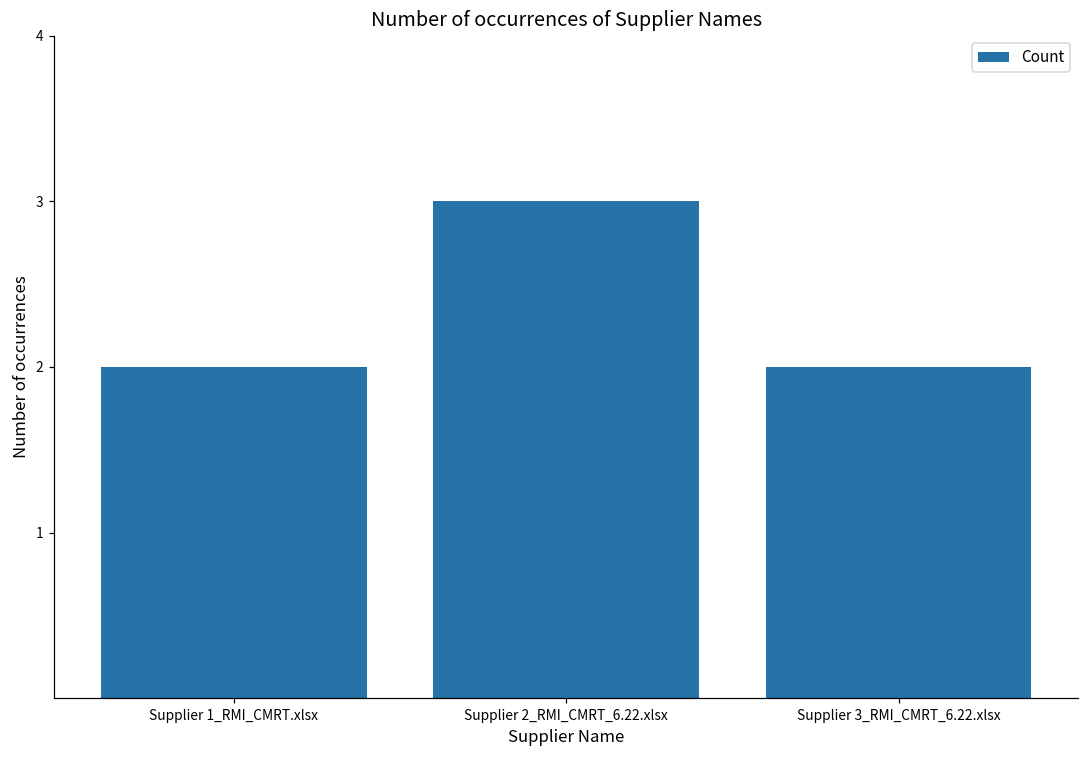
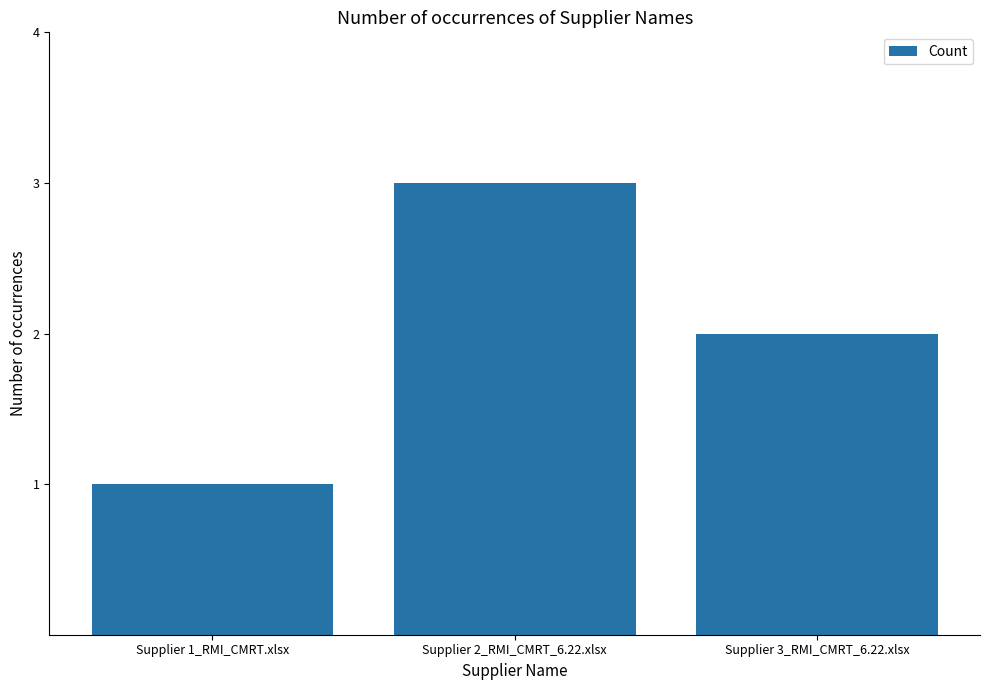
  {
-   "Supplier 1_RMI_CMRT.xlsx": 2,
+   "Supplier 1_RMI_CMRT.xlsx": 1,
    "Supplier 2_RMI_CMRT_6.22.xlsx": 3,
    "Supplier 3_RMI_CMRT_6.22.xlsx": 2
  }
